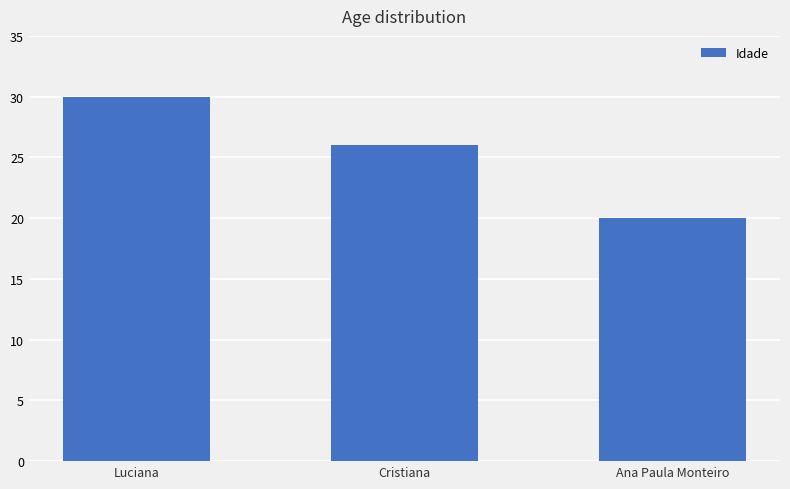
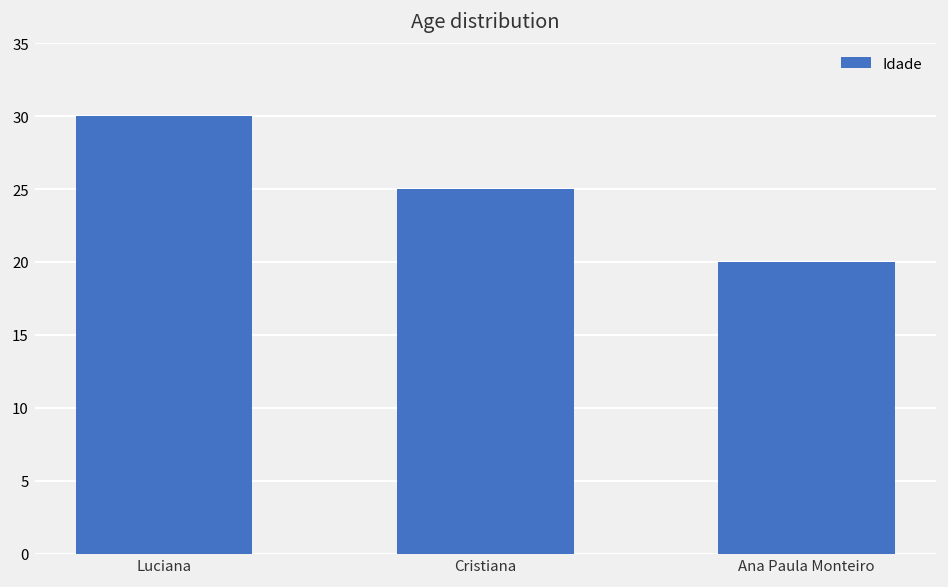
  {
    "Luciana": 30,
-   "Cristiana": 26,
+   "Cristiana": 25,
    "Ana Paula Monteiro": 20
  }
